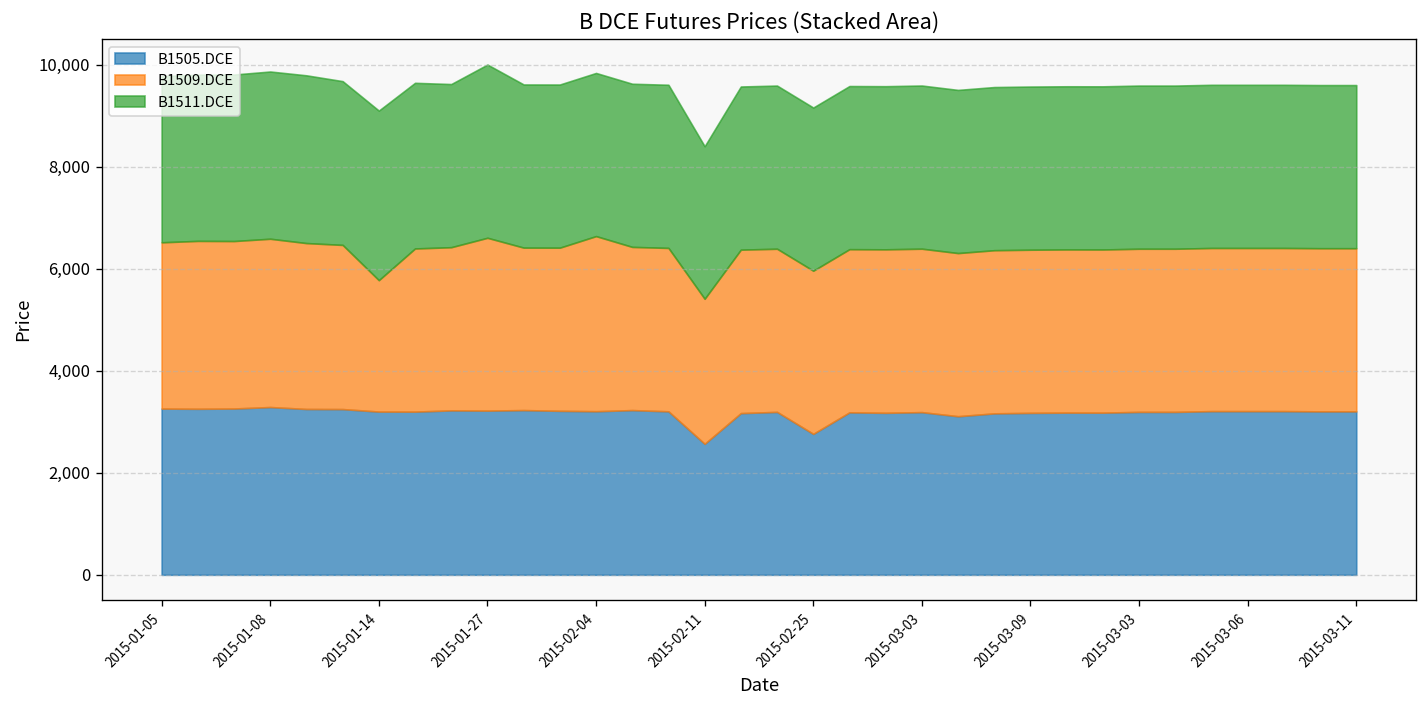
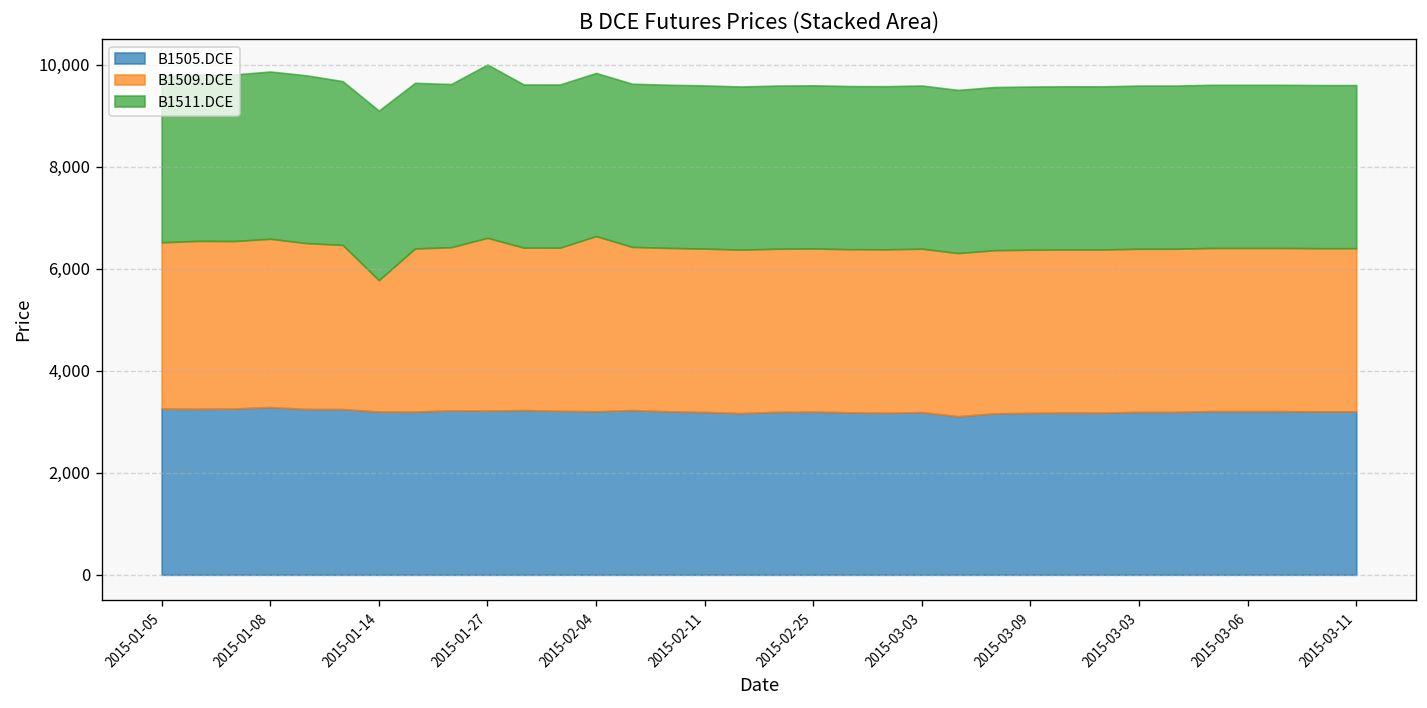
  {
    "B1505.DCE": {
      "2015-01-05": "3,300",
      "2015-01-08": "3,300",
      "2015-01-14": "3,200",
      "2015-01-27": "3,200",
      "2015-02-04": "3,200",
-     "2015-02-11": "2,600",
-     "2015-02-25": "2,800"
+     "2015-02-11": "3,200",
+     "2015-02-25": "3,200"
    },
    "B1509.DCE": {
      "2015-01-05": "3,300",
      "2015-01-08": "3,300",
      "2015-01-14": "2,600",
      "2015-01-27": "3,400",
      "2015-02-04": "3,400",
-     "2015-02-11": "2,800",
+     "2015-02-11": "3,200",
      "2015-02-25": "3,200"
    },
    "B1511.DCE": {
      "2015-01-08": "3,300",
      "2015-01-14": "3,300",
      "2015-01-27": "3,400",
      "2015-02-04": "3,200",
-     "2015-02-11": "3,000",
+     "2015-02-11": "3,200",
      "2015-02-25": "3,200"
    }
  }
